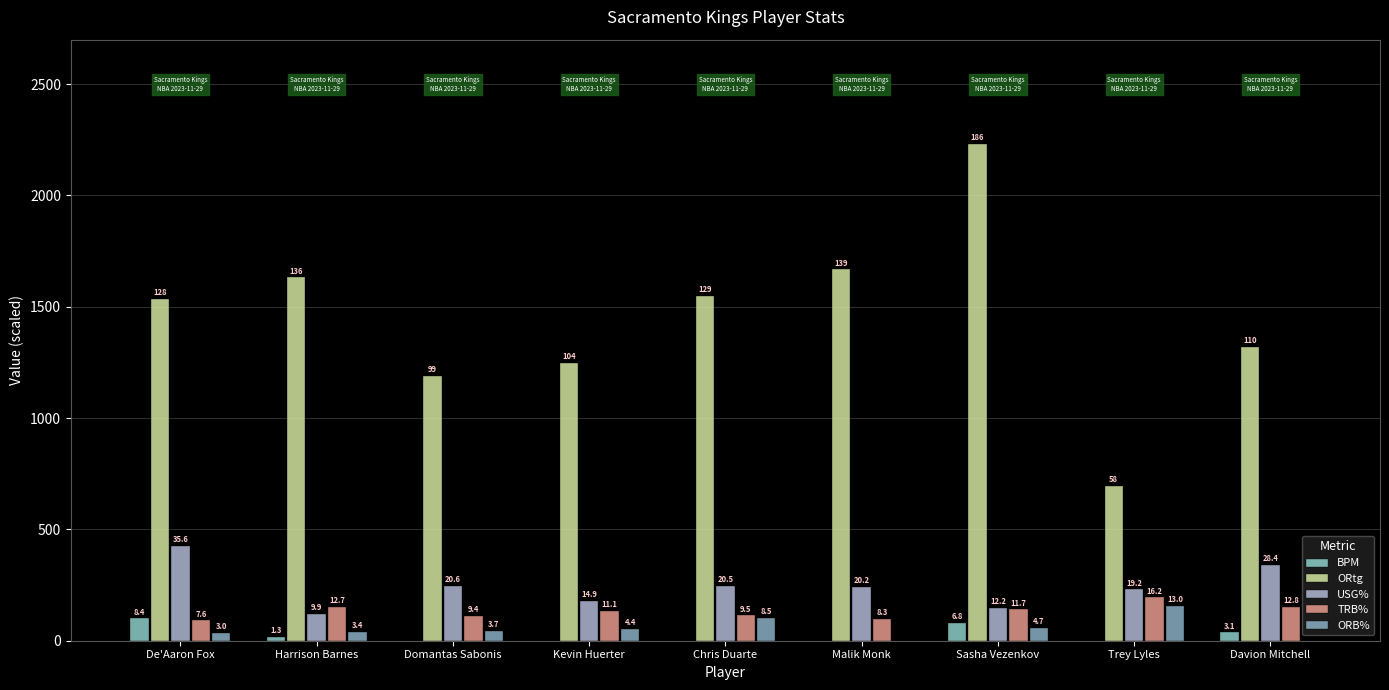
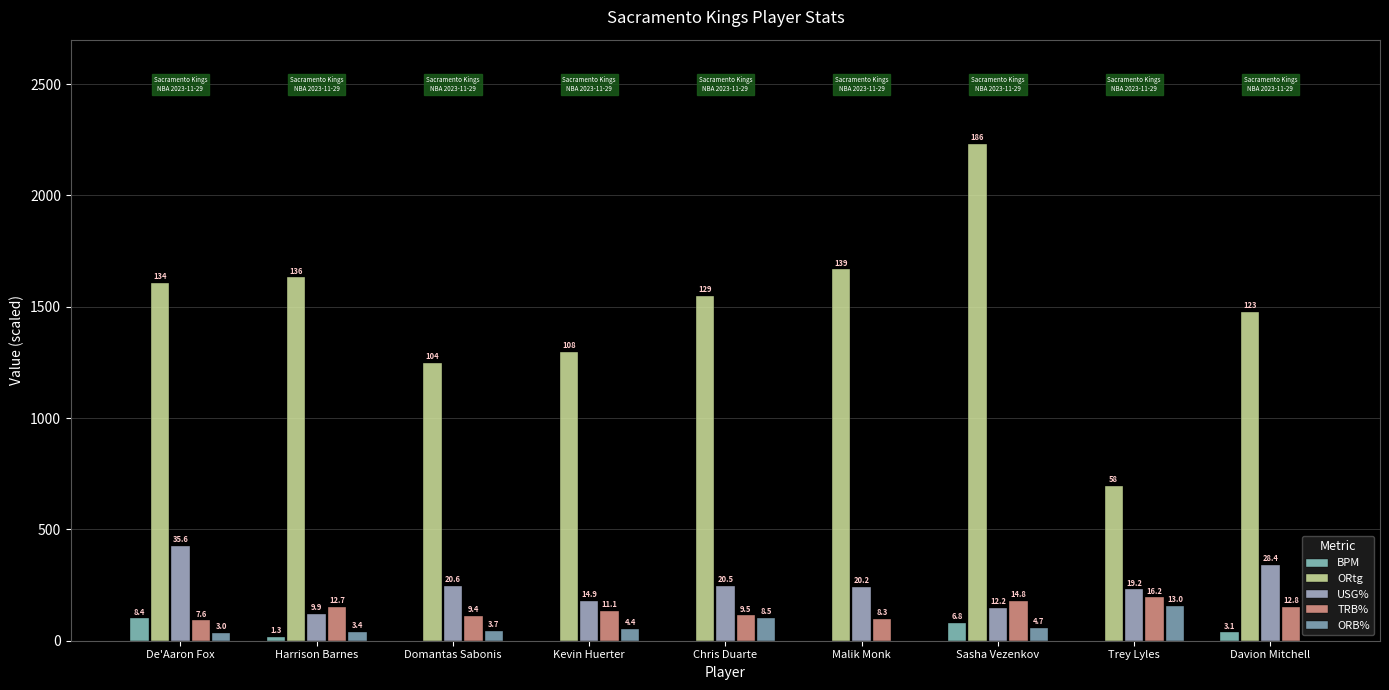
  {
    "ORtg": {
-     "De'Aaron Fox": 128,
-     "Domantas Sabonis": 99,
-     "Kevin Huerter": 104,
-     "Davion Mitchell": 110
+     "De'Aaron Fox": 134,
+     "Domantas Sabonis": 104,
+     "Kevin Huerter": 108,
+     "Davion Mitchell": 123
    },
    "TRB%": {
-     "Sasha Vezenkov": 11.7
+     "Sasha Vezenkov": 14.8
    }
  }
